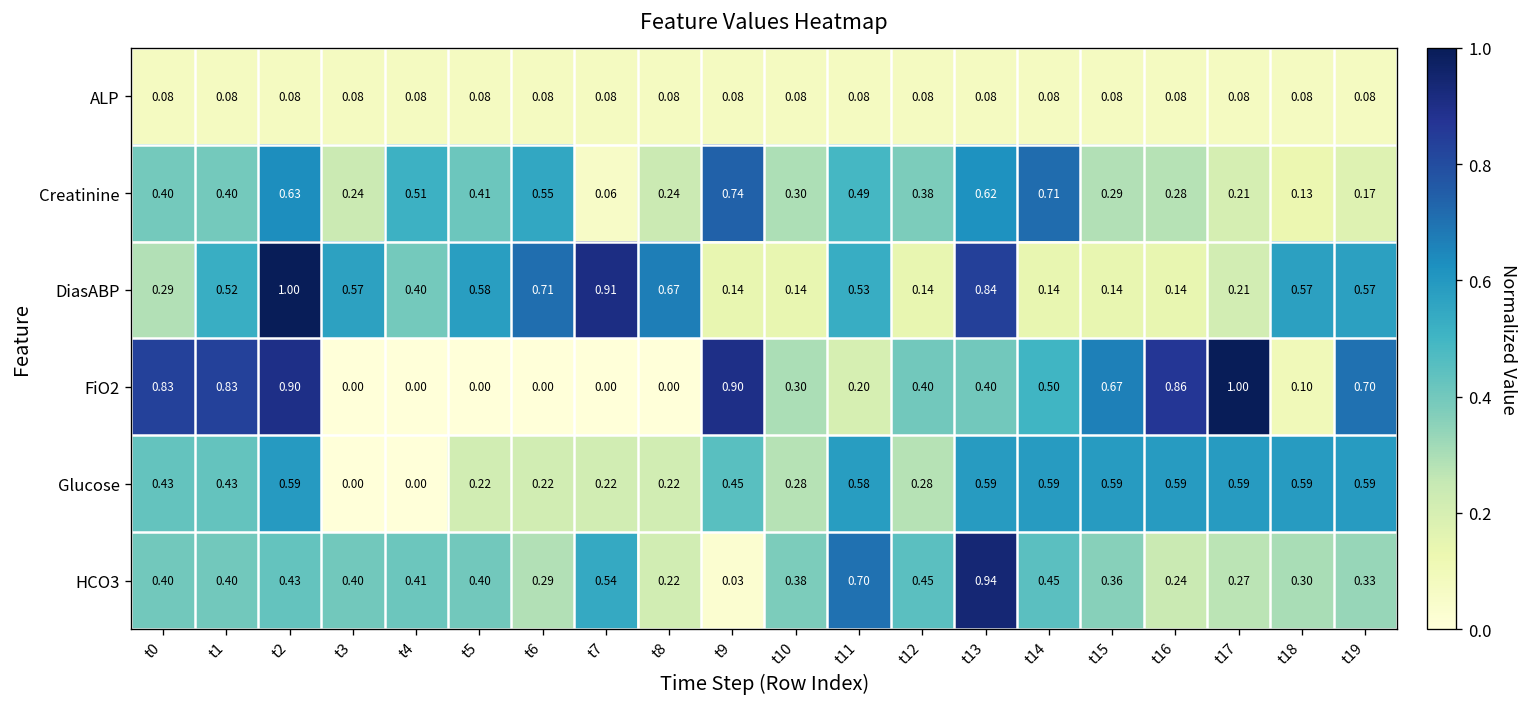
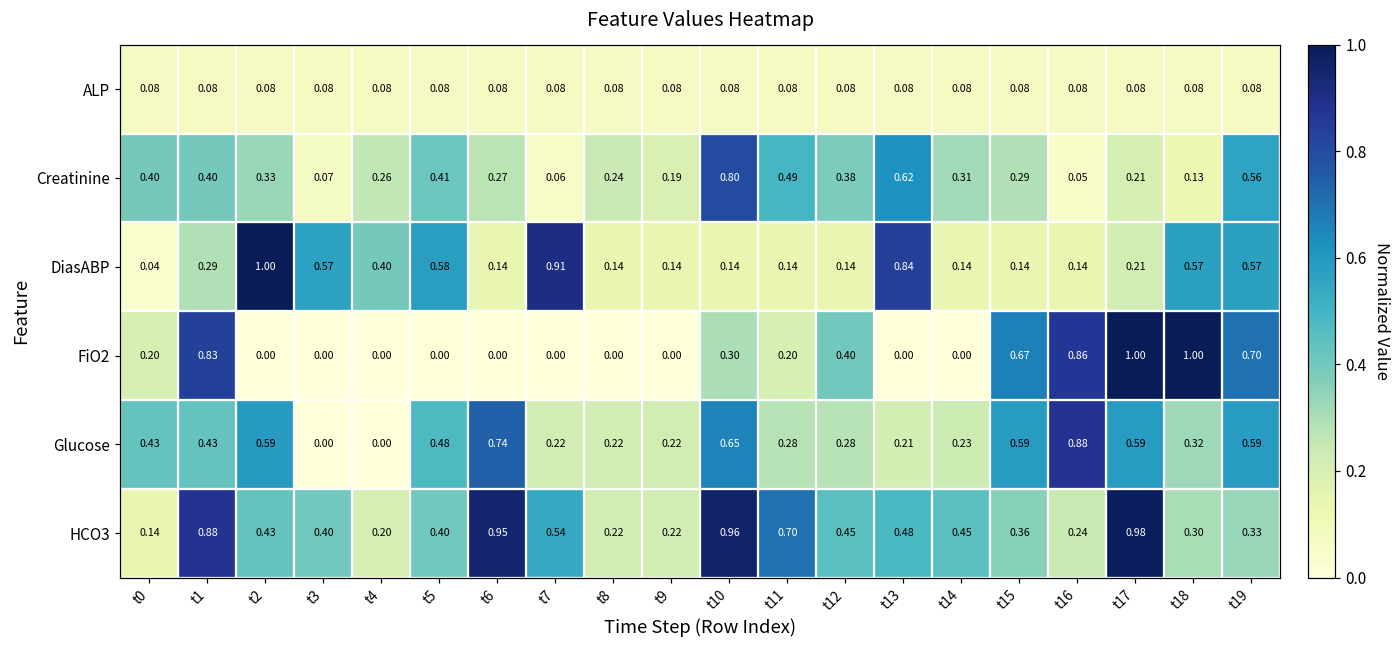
  {
    "ALP": {
      "t0": 0.08,
      "t1": 0.08,
      "t2": 0.08,
      "t3": 0.08,
      "t4": 0.08,
      "t5": 0.08,
      "t6": 0.08,
      "t7": 0.08,
      "t8": 0.08,
      "t9": 0.08,
      "t10": 0.08,
      "t11": 0.08,
      "t12": 0.08,
      "t13": 0.08,
      "t14": 0.08,
      "t15": 0.08,
      "t16": 0.08,
      "t17": 0.08,
      "t18": 0.08,
      "t19": 0.08
    },
    "Creatinine": {
      "t0": 0.40,
      "t1": 0.40,
-     "t2": 0.63,
-     "t3": 0.24,
-     "t4": 0.51,
+     "t2": 0.33,
+     "t3": 0.07,
+     "t4": 0.26,
      "t5": 0.41,
-     "t6": 0.55,
+     "t6": 0.27,
      "t7": 0.06,
      "t8": 0.24,
-     "t9": 0.74,
-     "t10": 0.30,
+     "t9": 0.19,
+     "t10": 0.80,
      "t11": 0.49,
      "t12": 0.38,
      "t13": 0.62,
-     "t14": 0.71,
+     "t14": 0.31,
      "t15": 0.29,
-     "t16": 0.28,
+     "t16": 0.05,
      "t17": 0.21,
      "t18": 0.13,
-     "t19": 0.17
+     "t19": 0.56
    },
    "DiasABP": {
-     "t0": 0.29,
-     "t1": 0.52,
+     "t0": 0.04,
+     "t1": 0.29,
      "t2": 1.00,
      "t3": 0.57,
      "t4": 0.40,
      "t5": 0.58,
-     "t6": 0.71,
+     "t6": 0.14,
      "t7": 0.91,
-     "t8": 0.67,
+     "t8": 0.14,
      "t9": 0.14,
      "t10": 0.14,
-     "t11": 0.53,
+     "t11": 0.14,
      "t12": 0.14,
      "t13": 0.84,
      "t14": 0.14,
      "t15": 0.14,
      "t16": 0.14,
      "t17": 0.21,
      "t18": 0.57,
      "t19": 0.57
    },
    "FiO2": {
-     "t0": 0.83,
+     "t0": 0.20,
      "t1": 0.83,
-     "t2": 0.90,
+     "t2": 0.00,
      "t3": 0.00,
      "t4": 0.00,
      "t5": 0.00,
      "t6": 0.00,
      "t7": 0.00,
      "t8": 0.00,
-     "t9": 0.90,
+     "t9": 0.00,
      "t10": 0.30,
      "t11": 0.20,
      "t12": 0.40,
-     "t13": 0.40,
-     "t14": 0.50,
+     "t13": 0.00,
+     "t14": 0.00,
      "t15": 0.67,
      "t16": 0.86,
      "t17": 1.00,
-     "t18": 0.10,
+     "t18": 1.00,
      "t19": 0.70
    },
    "Glucose": {
      "t0": 0.43,
      "t1": 0.43,
      "t2": 0.59,
      "t3": 0.00,
      "t4": 0.00,
-     "t5": 0.22,
-     "t6": 0.22,
+     "t5": 0.48,
+     "t6": 0.74,
      "t7": 0.22,
      "t8": 0.22,
-     "t9": 0.45,
-     "t10": 0.28,
-     "t11": 0.58,
+     "t9": 0.22,
+     "t10": 0.65,
+     "t11": 0.28,
      "t12": 0.28,
-     "t13": 0.59,
-     "t14": 0.59,
+     "t13": 0.21,
+     "t14": 0.23,
      "t15": 0.59,
-     "t16": 0.59,
+     "t16": 0.88,
      "t17": 0.59,
-     "t18": 0.59,
+     "t18": 0.32,
      "t19": 0.59
    },
    "HCO3": {
-     "t0": 0.40,
-     "t1": 0.40,
+     "t0": 0.14,
+     "t1": 0.88,
      "t2": 0.43,
      "t3": 0.40,
-     "t4": 0.41,
+     "t4": 0.20,
      "t5": 0.40,
-     "t6": 0.29,
+     "t6": 0.95,
      "t7": 0.54,
      "t8": 0.22,
-     "t9": 0.03,
-     "t10": 0.38,
+     "t9": 0.22,
+     "t10": 0.96,
      "t11": 0.70,
      "t12": 0.45,
-     "t13": 0.94,
+     "t13": 0.48,
      "t14": 0.45,
      "t15": 0.36,
      "t16": 0.24,
-     "t17": 0.27,
+     "t17": 0.98,
      "t18": 0.30,
      "t19": 0.33
    }
  }
